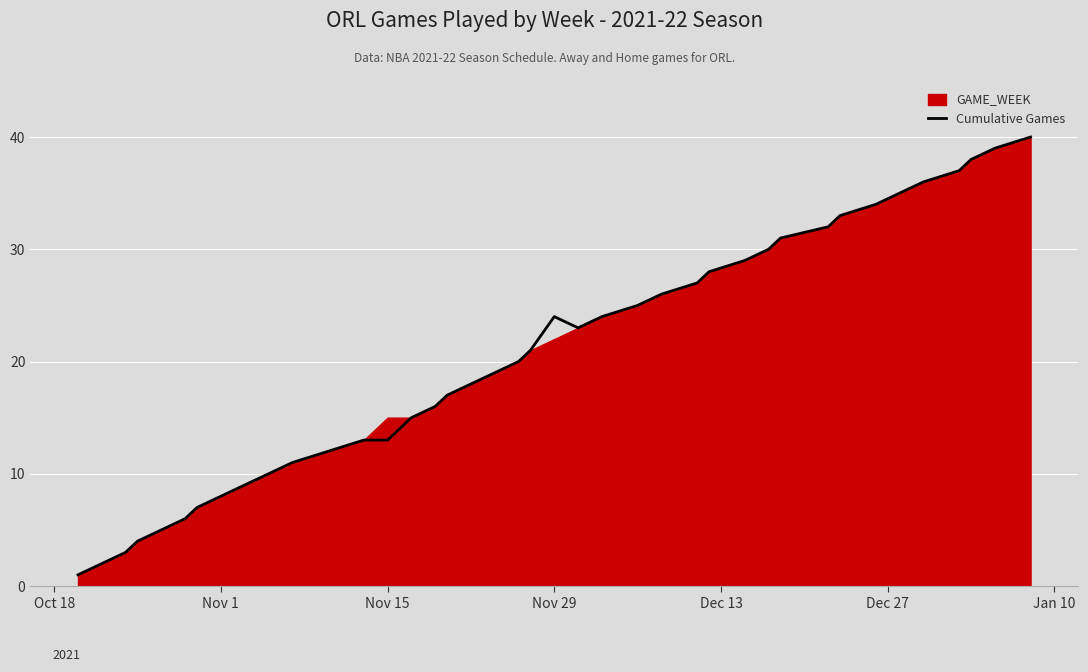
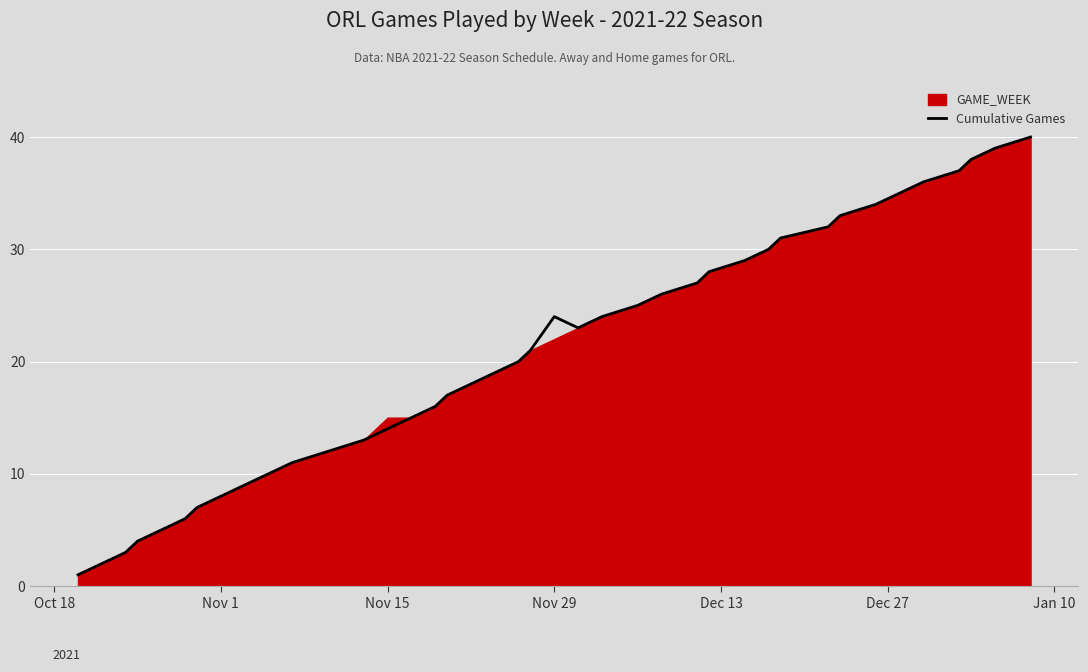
  {
    "Cumulative Games": {
-     "Nov 15": 13,
+     "Nov 15": 14,
      "Nov 29": 24
    },
    "GAME_WEEK": {
      "Nov 15": 15,
      "Nov 29": 22
    }
  }
